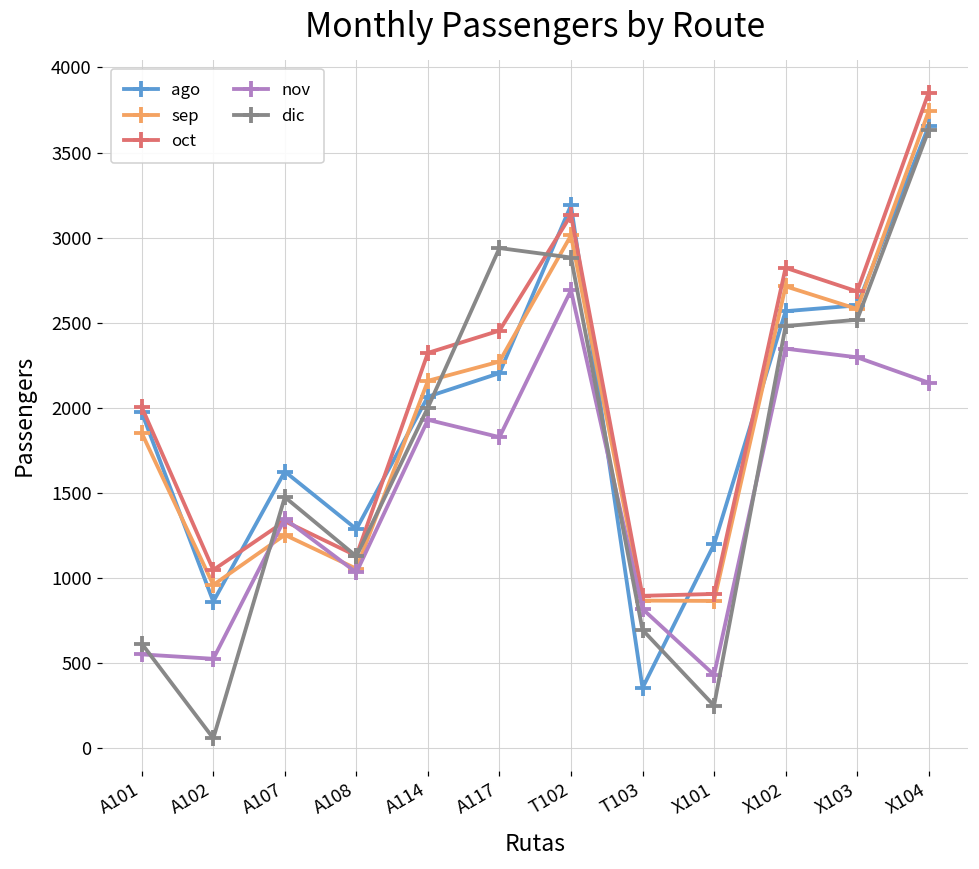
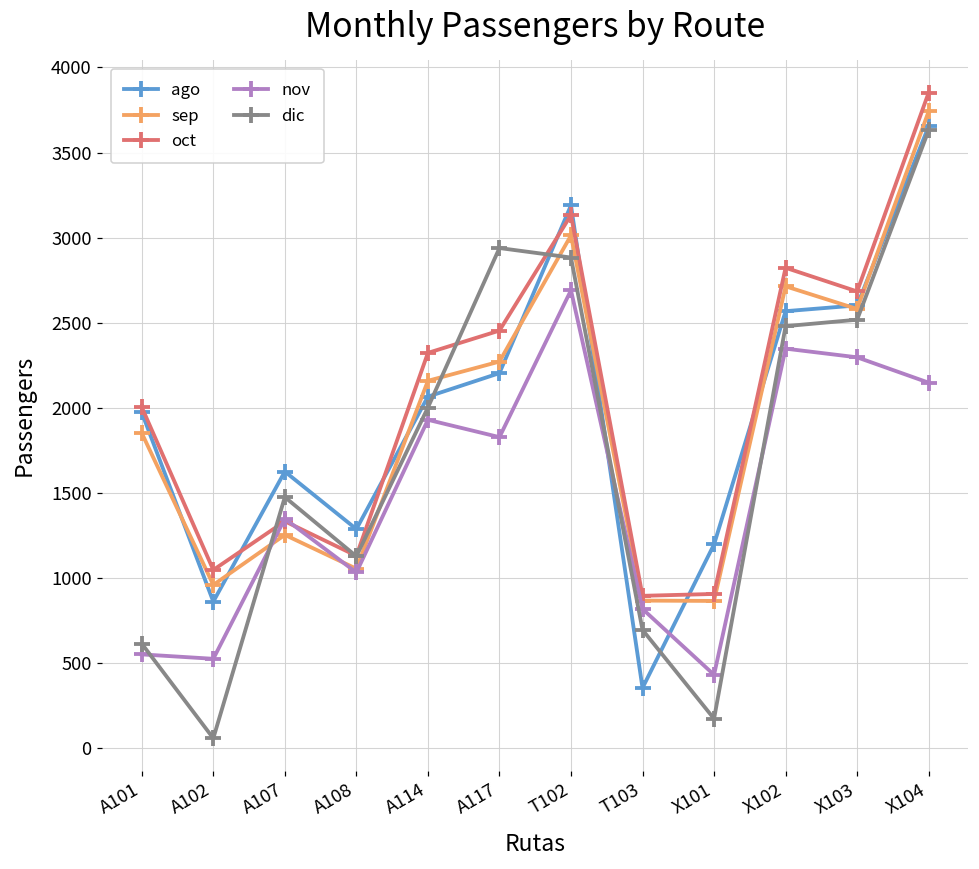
  {
    "ago": {
      "A101": 1970,
      "A102": 860,
      "A107": 1630,
      "A108": 1290,
      "A114": 2070,
      "A117": 2200,
      "T102": 3190,
      "T103": 360,
      "X101": 1200,
      "X102": 2570,
      "X103": 2600,
      "X104": 3650
    },
    "nov": {
      "A101": 550,
      "A102": 530,
      "A108": 1030,
      "A114": 1930,
      "A117": 1830,
      "T102": 2690,
      "T103": 820,
      "X101": 430,
      "X102": 2350,
      "X103": 2300,
      "X104": 2150
    },
    "dic": {
      "A101": 620,
      "A102": 60,
      "A107": 1480,
      "A114": 2000,
      "A117": 2940,
      "T102": 2880,
      "T103": 700,
-     "X101": 250,
+     "X101": 170,
      "X102": 2480,
      "X103": 2520,
      "X104": 3630
    }
  }
